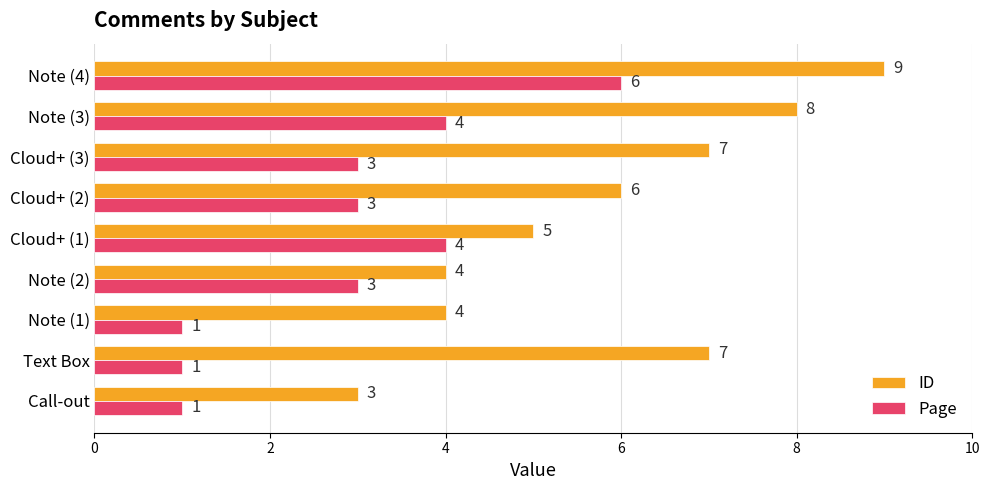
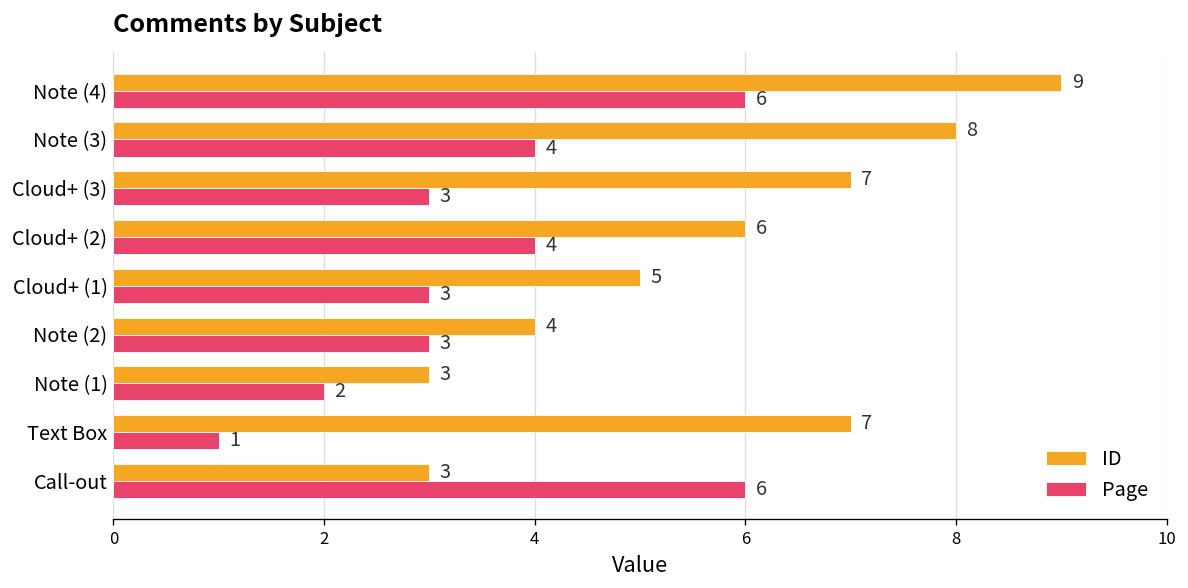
  {
    "ID": {
      "Note (4)": 9,
      "Note (3)": 8,
      "Cloud+ (3)": 7,
      "Cloud+ (2)": 6,
      "Cloud+ (1)": 5,
      "Note (2)": 4,
-     "Note (1)": 4,
+     "Note (1)": 3,
      "Text Box": 7,
      "Call-out": 3
    },
    "Page": {
      "Note (4)": 6,
      "Note (3)": 4,
      "Cloud+ (3)": 3,
-     "Cloud+ (2)": 3,
-     "Cloud+ (1)": 4,
+     "Cloud+ (2)": 4,
+     "Cloud+ (1)": 3,
      "Note (2)": 3,
-     "Note (1)": 1,
+     "Note (1)": 2,
      "Text Box": 1,
-     "Call-out": 1
+     "Call-out": 6
    }
  }
